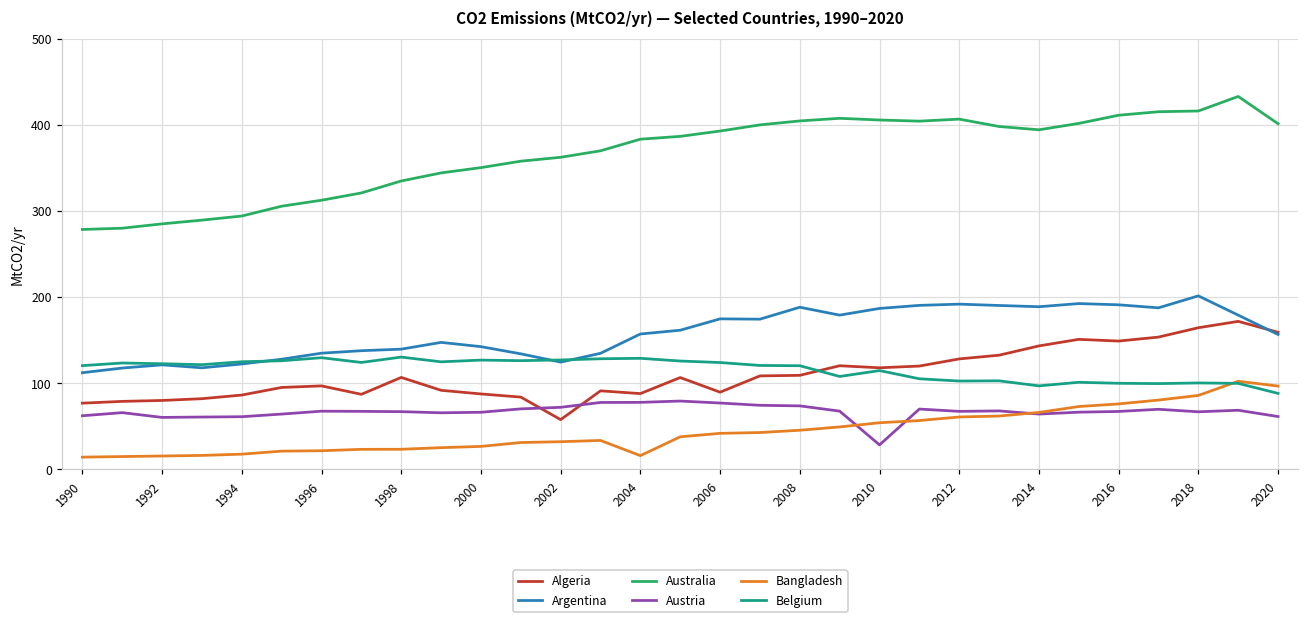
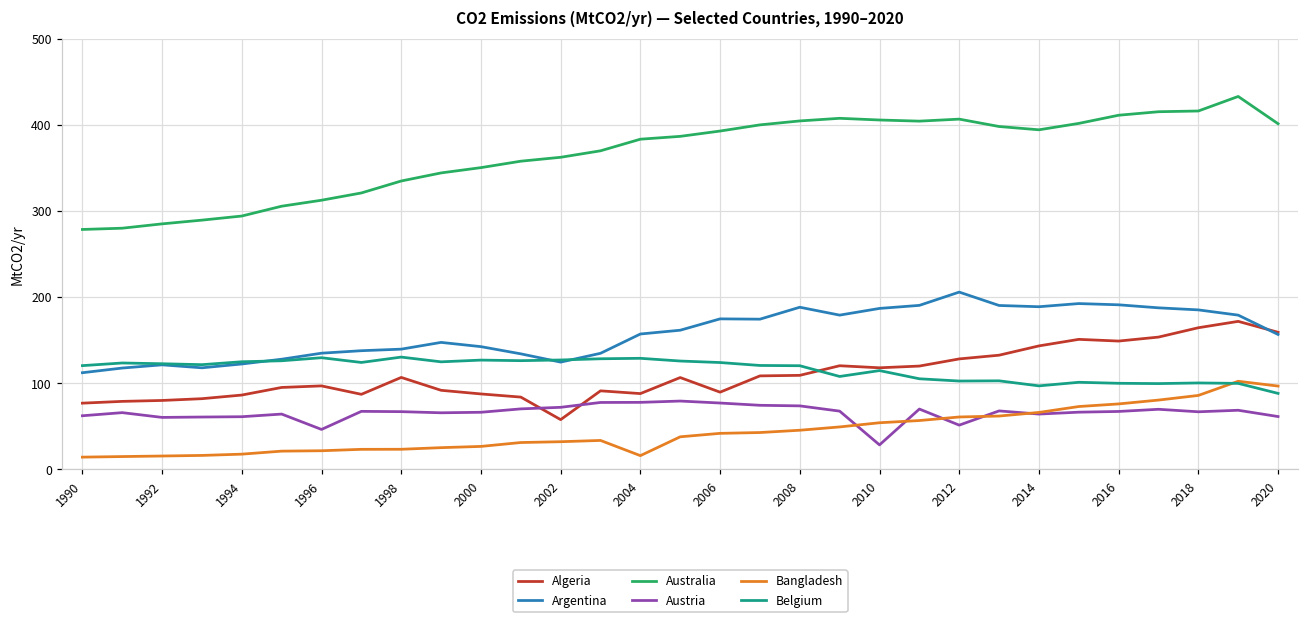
  {
    "Algeria": {
      "1990": 80,
      "1992": 80,
      "1994": 90,
      "1996": 100,
      "1998": 110,
      "2000": 90,
      "2002": 60,
      "2004": 90,
      "2006": 90,
      "2008": 110,
      "2012": 130,
      "2014": 140,
      "2016": 150,
      "2018": 160
    },
    "Argentina": {
      "1990": 110,
      "1996": 130,
      "1998": 140,
      "2000": 140,
      "2004": 160,
      "2006": 170,
      "2008": 190,
      "2010": 190,
-     "2012": 190,
+     "2012": 210,
      "2014": 190,
      "2016": 190,
-     "2018": 200
+     "2018": 190
    },
    "Austria": {
      "1990": 60,
      "1992": 60,
      "1994": 60,
-     "1996": 70,
+     "1996": 50,
      "1998": 70,
      "2000": 70,
      "2002": 70,
      "2004": 80,
      "2006": 80,
      "2008": 70,
      "2010": 30,
-     "2012": 70,
+     "2012": 50,
      "2016": 70,
      "2018": 70,
      "2020": 60
    },
    "Bangladesh": {
      "1990": 10,
      "1992": 20,
      "1994": 20,
      "1996": 20,
      "1998": 20,
      "2000": 30,
      "2002": 30,
      "2004": 20,
      "2006": 40,
      "2008": 50,
      "2010": 50,
      "2012": 60,
      "2016": 80,
      "2018": 90,
      "2020": 100
    }
  }
